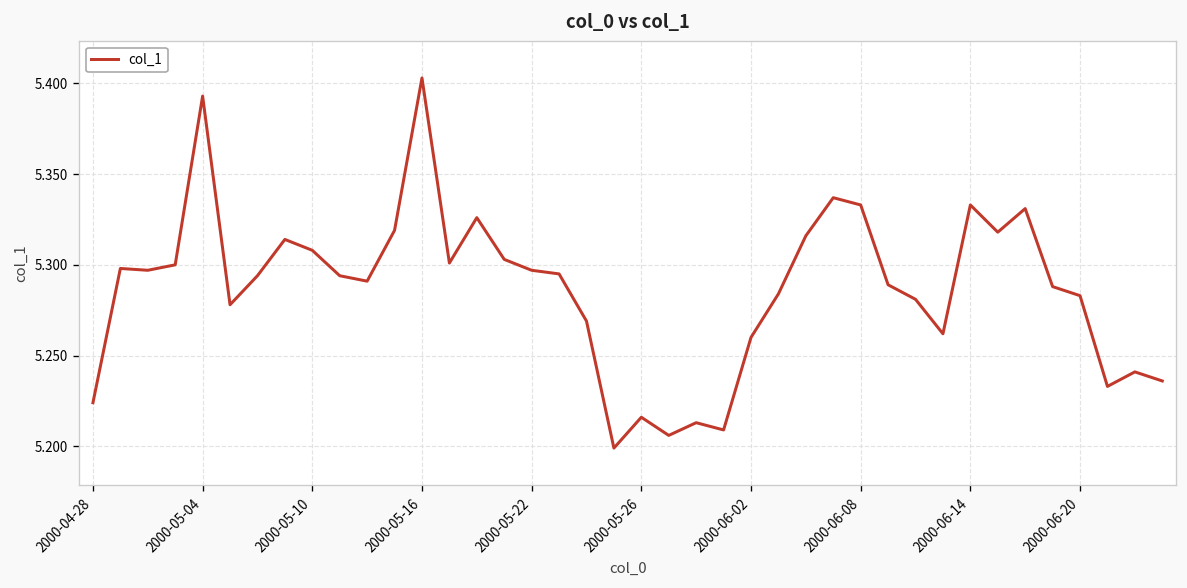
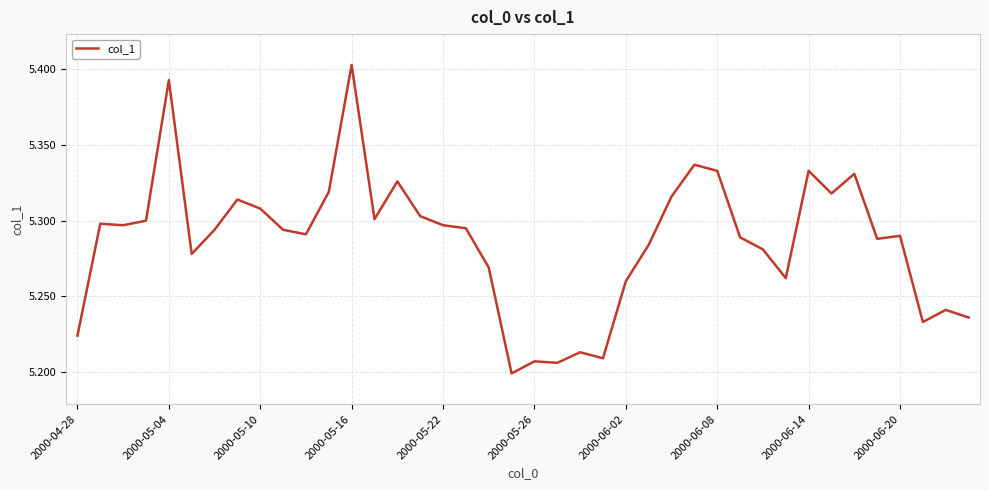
  {
    "2000-04-28": 5.224,
    "2000-05-04": 5.393,
    "2000-05-10": 5.308,
    "2000-05-16": 5.403,
    "2000-05-22": 5.297,
-   "2000-05-26": 5.216,
+   "2000-05-26": 5.207,
    "2000-06-02": 5.260,
    "2000-06-08": 5.333,
    "2000-06-14": 5.333,
-   "2000-06-20": 5.283
+   "2000-06-20": 5.290
  }
